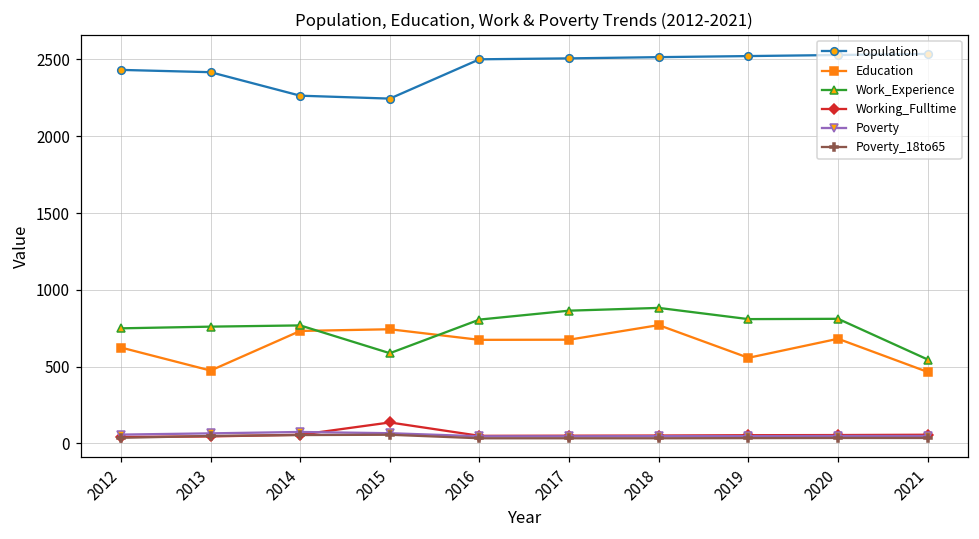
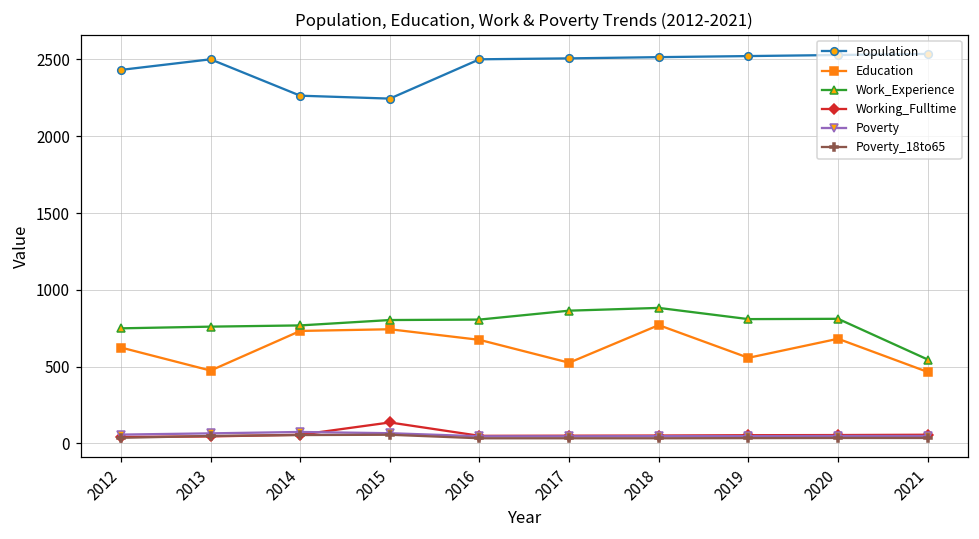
  {
    "Population": {
      "2012": 2430,
-     "2013": 2420,
+     "2013": 2500,
      "2014": 2260,
      "2015": 2250,
      "2016": 2500,
      "2017": 2510,
      "2018": 2520,
      "2019": 2520
    },
    "Education": {
      "2012": 620,
      "2013": 470,
      "2014": 730,
      "2015": 740,
      "2016": 670,
-     "2017": 680,
+     "2017": 530,
      "2018": 770,
      "2019": 560,
      "2020": 680,
      "2021": 470
    },
    "Work_Experience": {
      "2012": 750,
      "2013": 760,
      "2014": 770,
-     "2015": 590,
+     "2015": 800,
      "2016": 810,
      "2017": 860,
      "2018": 880,
      "2019": 810,
      "2020": 810,
      "2021": 550
    },
    "Working_Fulltime": {
      "2015": 140
    }
  }
